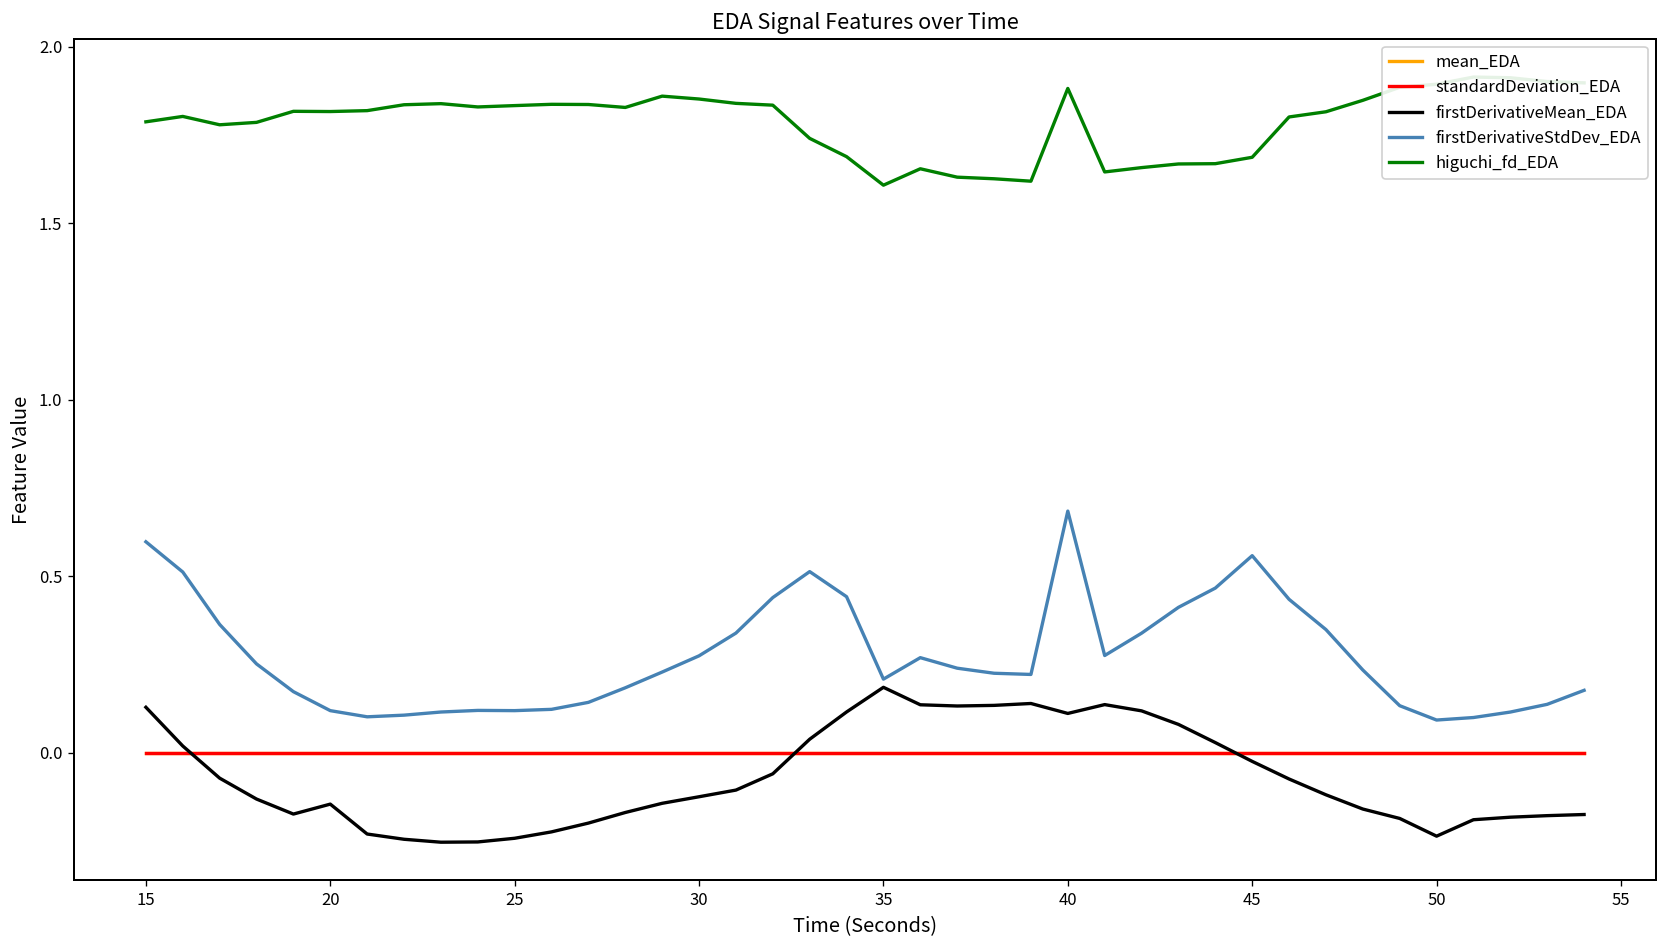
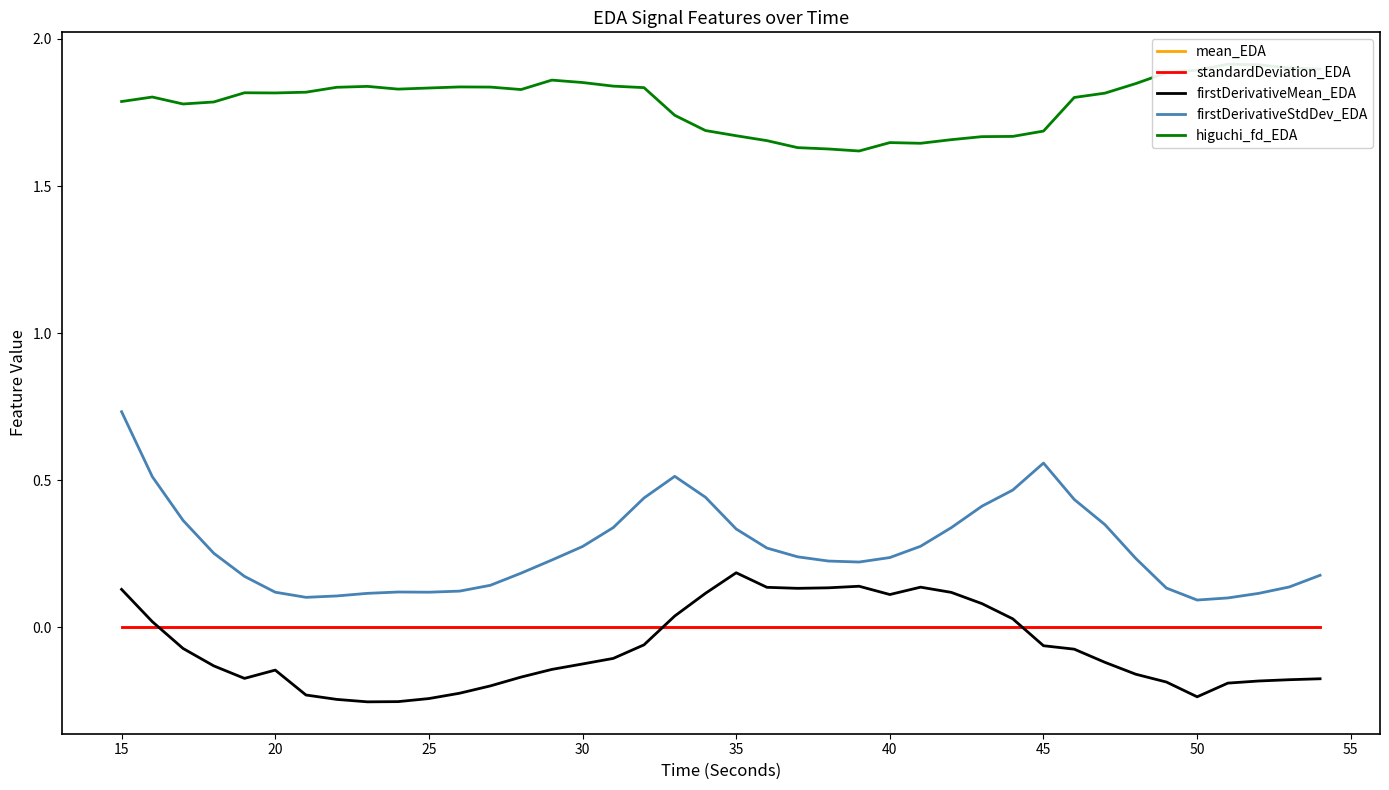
  {
    "standardDeviation_EDA": {
      "15": 0.00,
      "20": 0.00,
      "25": 0.00,
      "30": 0.00,
      "35": 0.00,
      "40": 0.00,
      "45": 0.00,
      "50": 0.00
    },
    "firstDerivativeMean_EDA": {
      "15": 0.13,
      "20": -0.15,
      "25": -0.24,
      "30": -0.12,
      "35": 0.19,
      "40": 0.11,
-     "45": -0.02,
+     "45": -0.06,
      "50": -0.24
    },
    "firstDerivativeStdDev_EDA": {
-     "15": 0.60,
+     "15": 0.73,
      "20": 0.12,
      "25": 0.12,
      "30": 0.27,
-     "35": 0.21,
-     "40": 0.68,
+     "35": 0.33,
+     "40": 0.24,
      "45": 0.56,
      "50": 0.09
    },
    "higuchi_fd_EDA": {
      "15": 1.79,
      "20": 1.82,
      "25": 1.83,
      "30": 1.85,
-     "35": 1.61,
-     "40": 1.88,
+     "35": 1.67,
+     "40": 1.65,
      "45": 1.69
    }
  }
